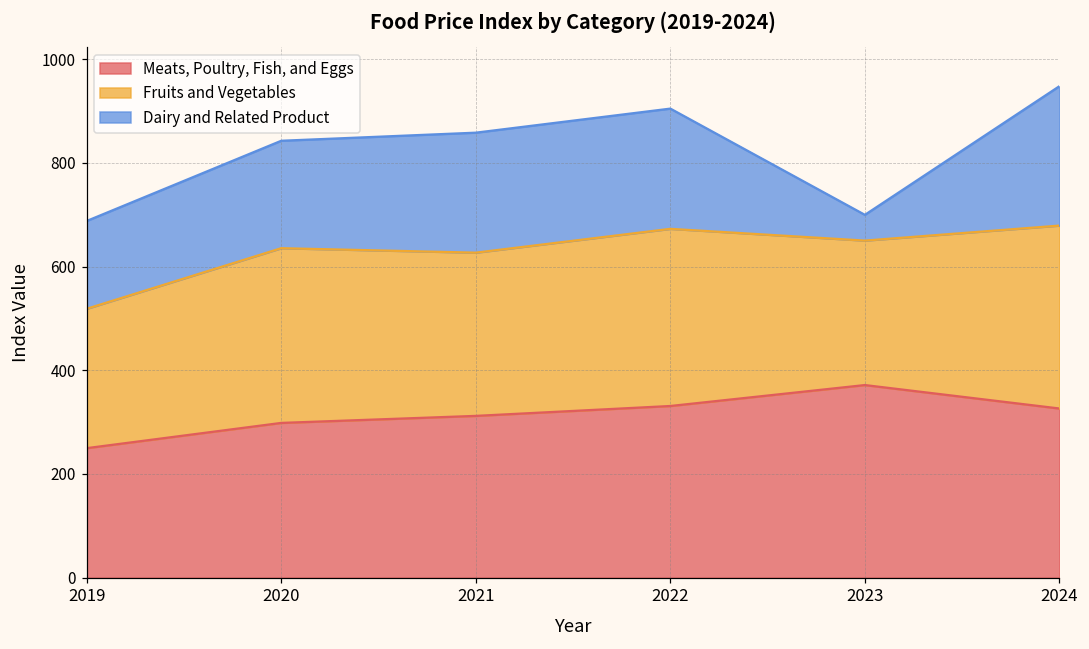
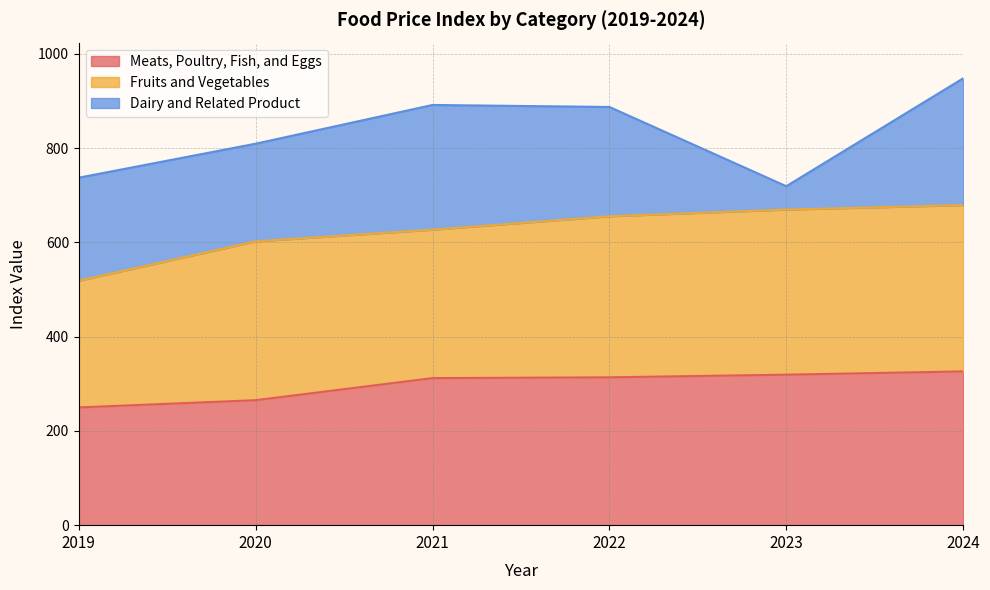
  {
    "Meats, Poultry, Fish, and Eggs": {
      "2019": 250,
-     "2020": 300,
+     "2020": 270,
      "2021": 310,
-     "2022": 330,
-     "2023": 370,
+     "2022": 310,
+     "2023": 320,
      "2024": 330
    },
    "Fruits and Vegetables": {
      "2019": 270,
      "2020": 340,
      "2021": 310,
      "2022": 340,
-     "2023": 280,
+     "2023": 350,
      "2024": 350
    },
    "Dairy and Related Product": {
-     "2019": 170,
+     "2019": 220,
      "2020": 210,
-     "2021": 230,
+     "2021": 260,
      "2022": 230,
      "2023": 50,
      "2024": 270
    }
  }
